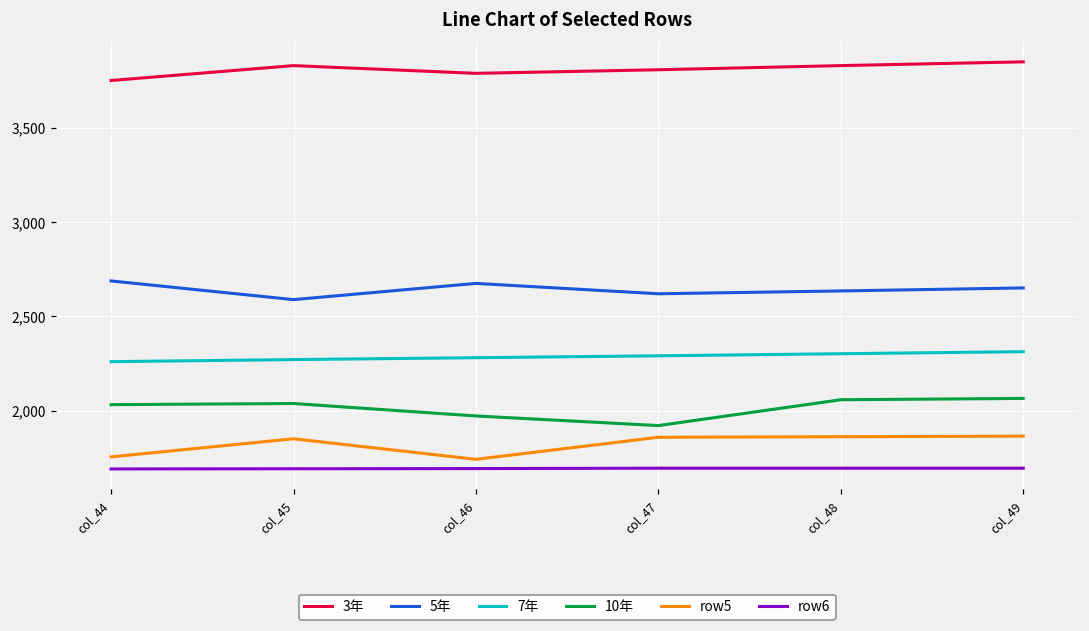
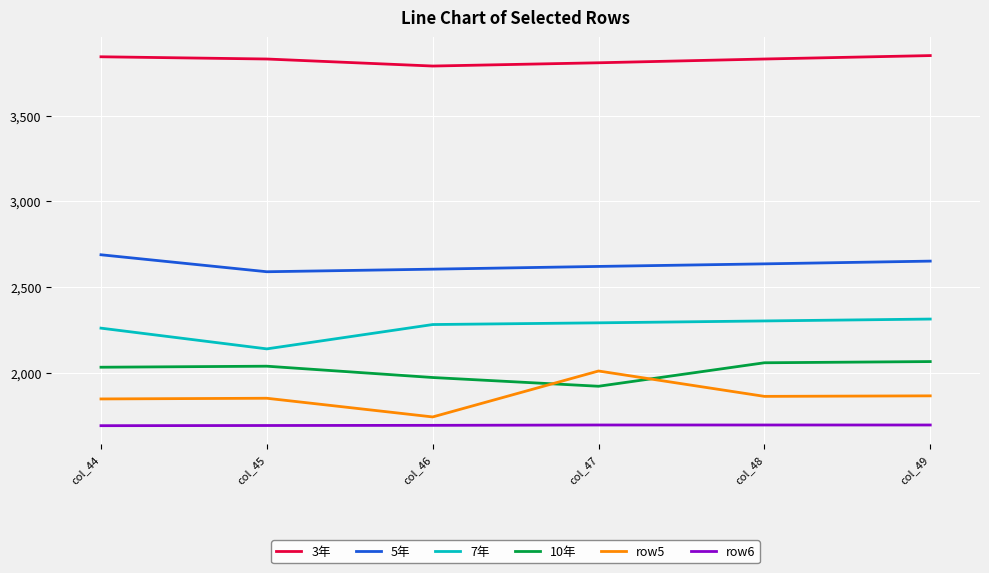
  {
    "3年": {
-     "col_44": "3,750",
+     "col_44": "3,840",
      "col_45": "3,830",
      "col_46": "3,790",
      "col_47": "3,810",
      "col_48": "3,830",
      "col_49": "3,850"
    },
    "5年": {
      "col_44": "2,690",
      "col_45": "2,590",
-     "col_46": "2,680",
+     "col_46": "2,600",
      "col_47": "2,620",
      "col_48": "2,640",
      "col_49": "2,650"
    },
    "7年": {
      "col_44": "2,260",
-     "col_45": "2,270",
+     "col_45": "2,140",
      "col_46": "2,280",
      "col_47": "2,290",
      "col_48": "2,300",
      "col_49": "2,310"
    },
    "10年": {
      "col_44": "2,030",
      "col_45": "2,040",
      "col_46": "1,970",
      "col_47": "1,920",
      "col_48": "2,060",
      "col_49": "2,070"
    },
    "row5": {
-     "col_44": "1,760",
+     "col_44": "1,850",
      "col_45": "1,850",
      "col_46": "1,740",
-     "col_47": "1,860",
+     "col_47": "2,010",
      "col_48": "1,860",
      "col_49": "1,870"
    },
    "row6": {
      "col_44": "1,690",
      "col_45": "1,690",
      "col_46": "1,690",
      "col_47": "1,700",
      "col_48": "1,700",
      "col_49": "1,700"
    }
  }
